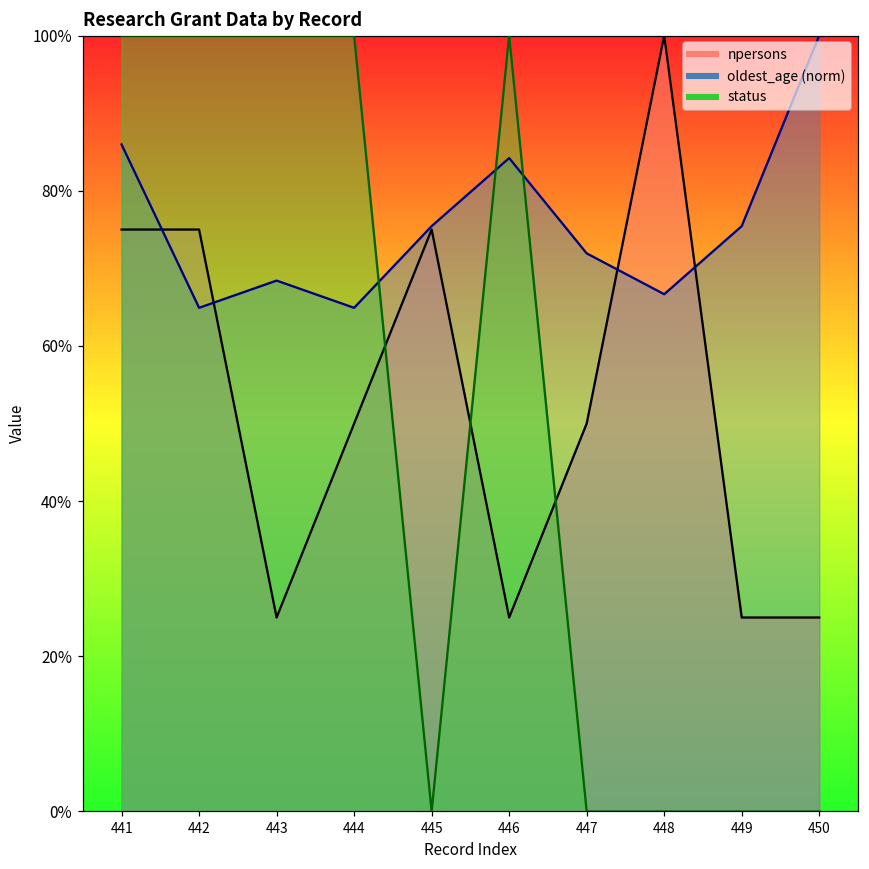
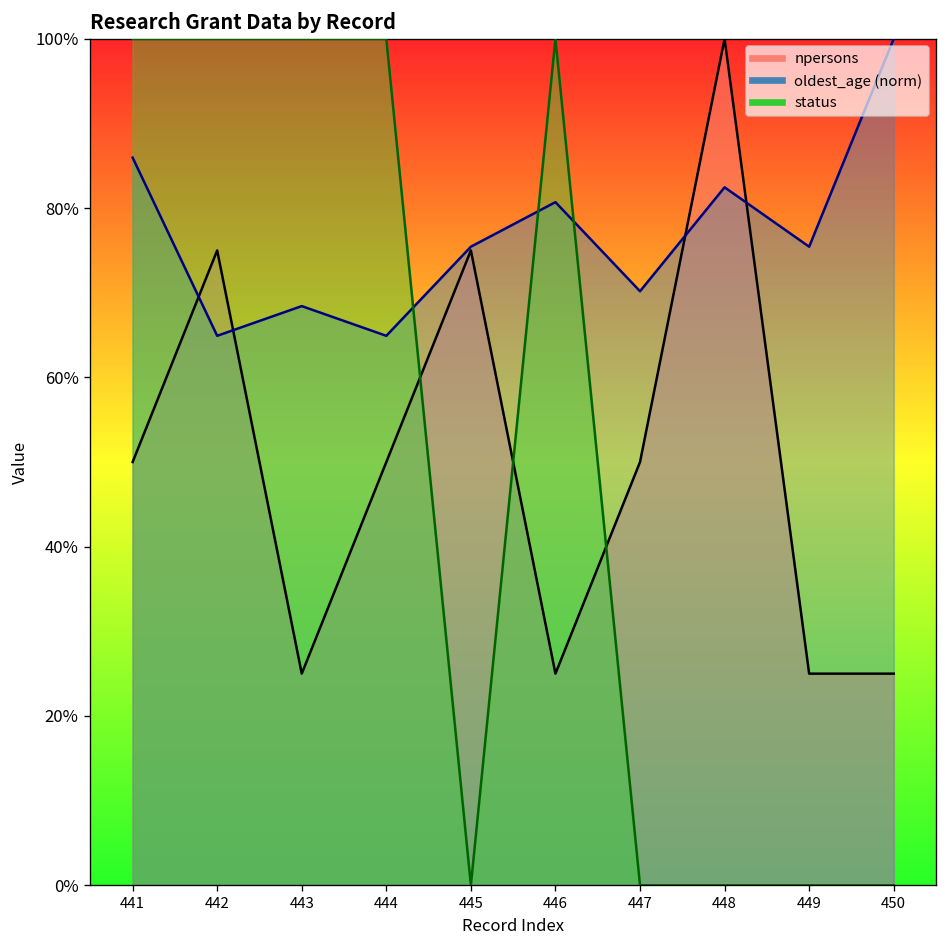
  {
    "npersons": {
-     "441": "75%",
+     "441": "50%",
      "442": "75%",
      "443": "25%",
      "444": "50%",
      "445": "75%",
      "446": "25%",
      "447": "50%",
      "448": "100%",
      "449": "25%",
      "450": "25%"
    },
    "oldest_age (norm)": {
      "441": "86%",
      "442": "65%",
      "443": "68%",
      "444": "65%",
      "445": "75%",
-     "446": "84%",
-     "447": "72%",
-     "448": "67%",
+     "446": "81%",
+     "447": "70%",
+     "448": "82%",
      "449": "75%",
      "450": "100%"
    },
    "status": {
      "441": "100%",
      "442": "100%",
      "443": "100%",
      "444": "100%",
      "445": "0%",
      "446": "100%",
      "447": "0%",
      "448": "0%",
      "449": "0%",
      "450": "0%"
    }
  }
